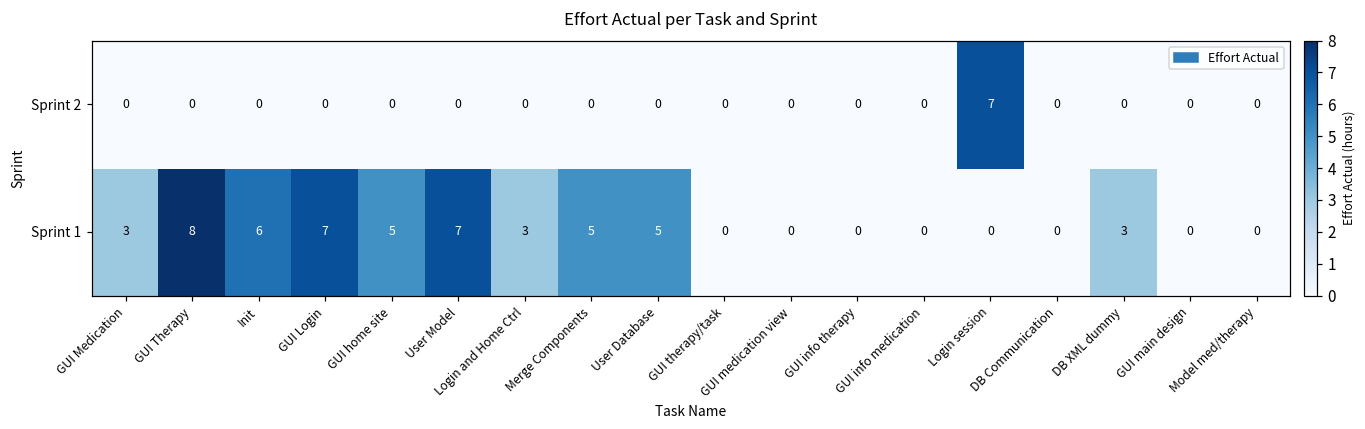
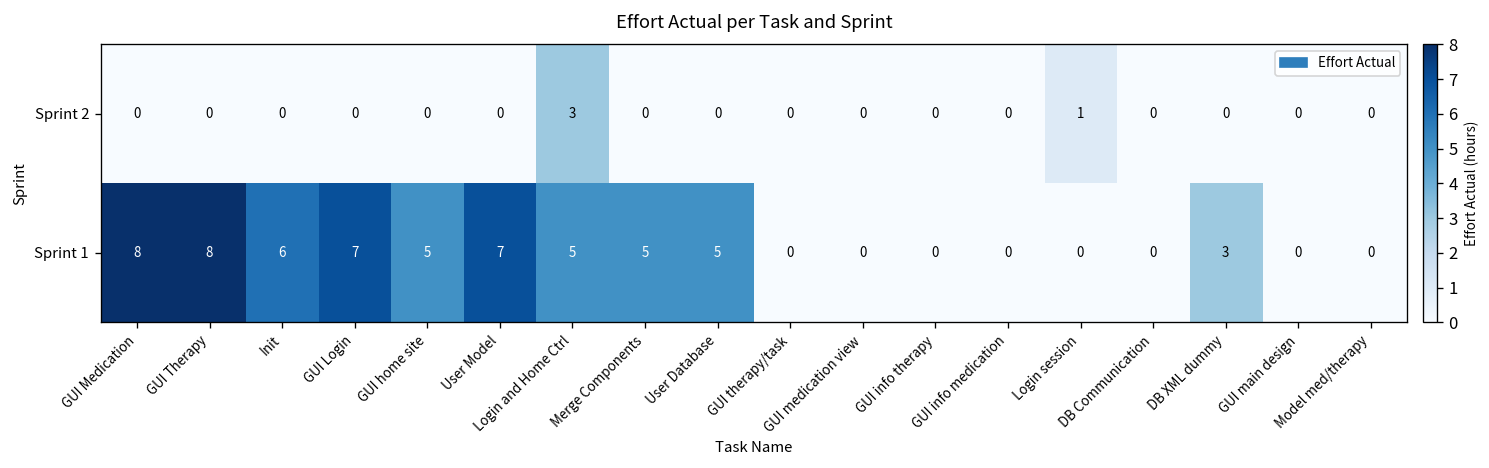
  {
    "Sprint 2": {
      "GUI Medication": 0,
      "GUI Therapy": 0,
      "Init": 0,
      "GUI Login": 0,
      "GUI home site": 0,
      "User Model": 0,
-     "Login and Home Ctrl": 0,
+     "Login and Home Ctrl": 3,
      "Merge Components": 0,
      "User Database": 0,
      "GUI therapy/task": 0,
      "GUI medication view": 0,
      "GUI info therapy": 0,
      "GUI info medication": 0,
-     "Login session": 7,
+     "Login session": 1,
      "DB Communication": 0,
      "DB XML dummy": 0,
      "GUI main design": 0,
      "Model med/therapy": 0
    },
    "Sprint 1": {
-     "GUI Medication": 3,
+     "GUI Medication": 8,
      "GUI Therapy": 8,
      "Init": 6,
      "GUI Login": 7,
      "GUI home site": 5,
      "User Model": 7,
-     "Login and Home Ctrl": 3,
+     "Login and Home Ctrl": 5,
      "Merge Components": 5,
      "User Database": 5,
      "GUI therapy/task": 0,
      "GUI medication view": 0,
      "GUI info therapy": 0,
      "GUI info medication": 0,
      "Login session": 0,
      "DB Communication": 0,
      "DB XML dummy": 3,
      "GUI main design": 0,
      "Model med/therapy": 0
    }
  }
